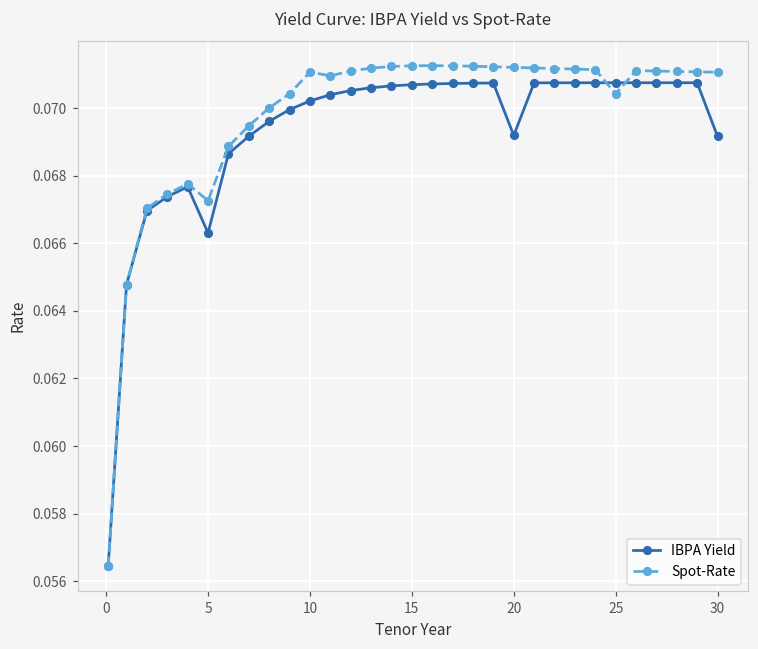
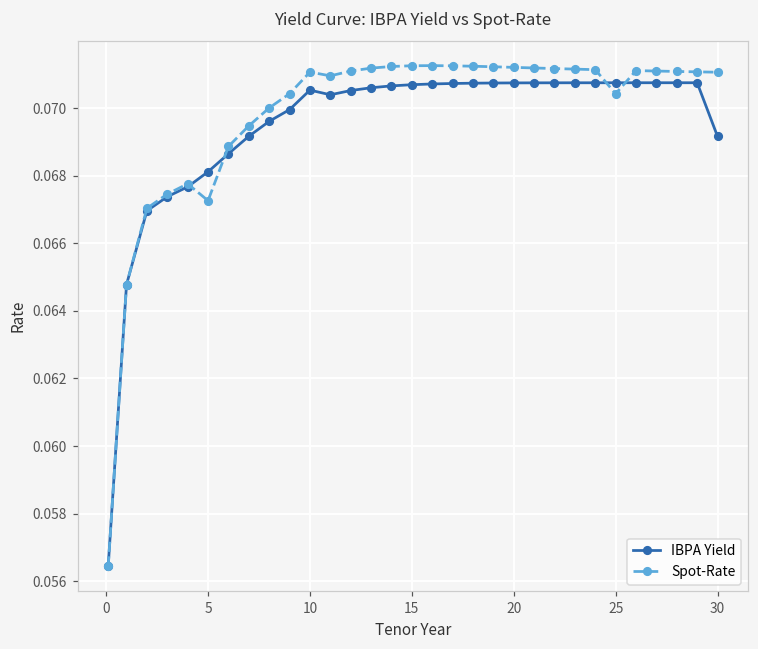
  {
    "IBPA Yield": {
-     "5": 0.0663,
-     "10": 0.0702,
+     "5": 0.0681,
+     "10": 0.0705,
      "15": 0.0707,
-     "20": 0.0692,
+     "20": 0.0707,
      "25": 0.0707,
      "30": 0.0692
    },
    "Spot-Rate": {
      "5": 0.0673,
      "10": 0.0711,
      "15": 0.0713,
      "20": 0.0712,
      "25": 0.0704,
      "30": 0.0711
    }
  }
